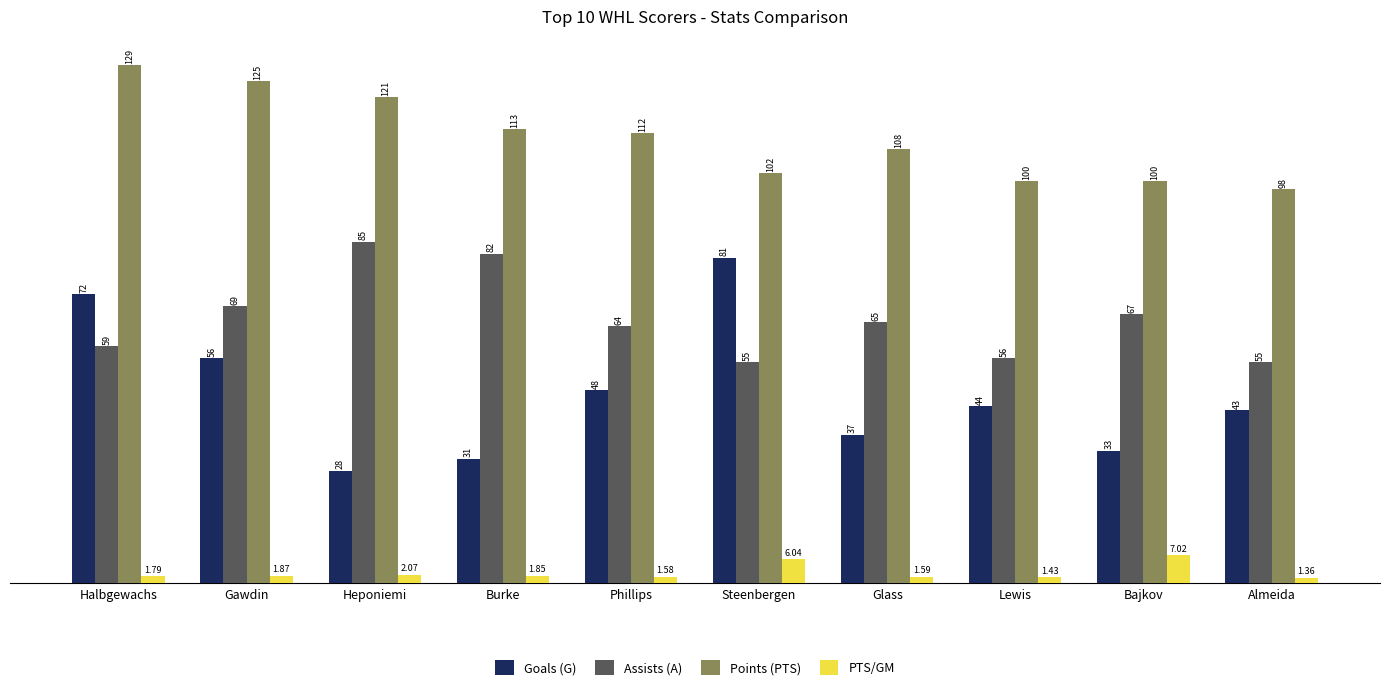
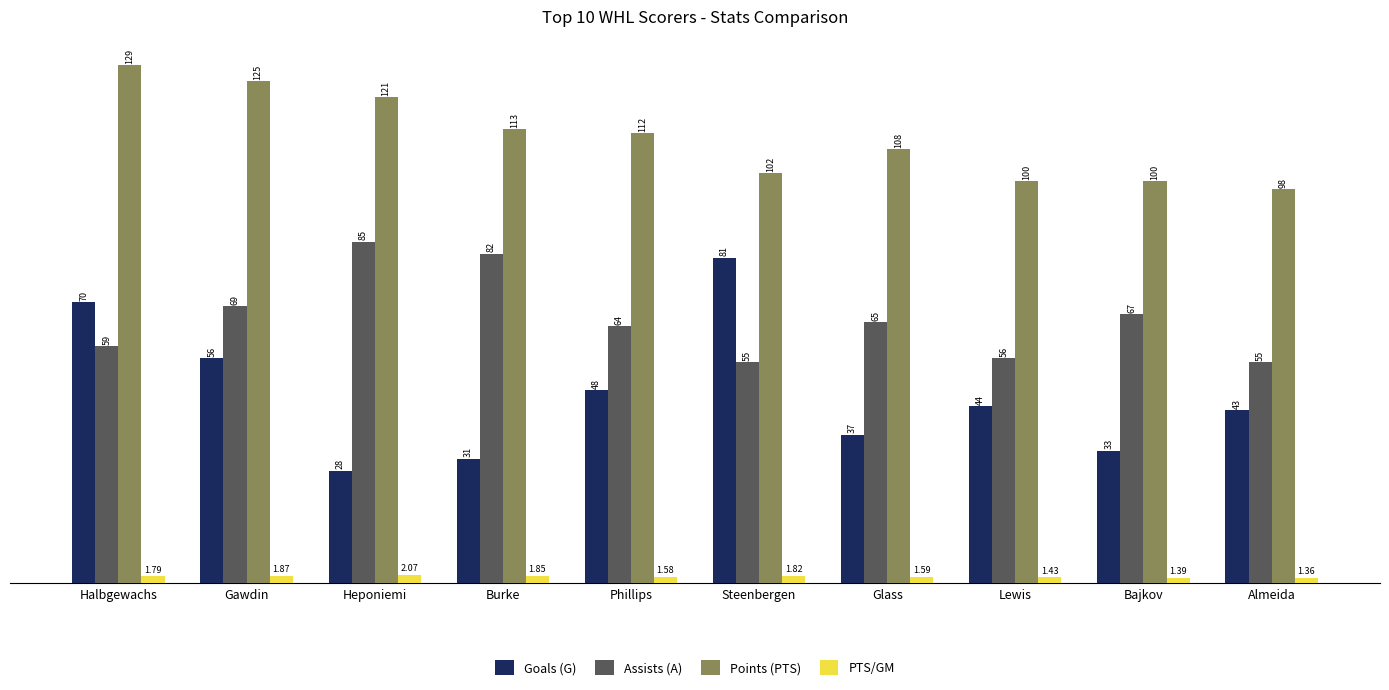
  {
    "Goals (G)": {
-     "Halbgewachs": 72,
+     "Halbgewachs": 70,
      "Gawdin": 56,
      "Heponiemi": 28,
      "Burke": 31,
      "Phillips": 48,
      "Steenbergen": 81,
      "Glass": 37,
      "Lewis": 44,
      "Bajkov": 33,
      "Almeida": 43
    },
    "Assists (A)": {
      "Halbgewachs": 59,
      "Gawdin": 69,
      "Heponiemi": 85,
      "Burke": 82,
      "Phillips": 64,
      "Steenbergen": 55,
      "Glass": 65,
      "Lewis": 56,
      "Bajkov": 67,
      "Almeida": 55
    },
    "Points (PTS)": {
      "Halbgewachs": 129,
      "Gawdin": 125,
      "Heponiemi": 121,
      "Burke": 113,
      "Phillips": 112,
      "Steenbergen": 102,
      "Glass": 108,
      "Lewis": 100,
      "Bajkov": 100,
      "Almeida": 98
    },
    "PTS/GM": {
      "Halbgewachs": 1.79,
      "Gawdin": 1.87,
      "Heponiemi": 2.07,
      "Burke": 1.85,
      "Phillips": 1.58,
-     "Steenbergen": 6.04,
+     "Steenbergen": 1.82,
      "Glass": 1.59,
      "Lewis": 1.43,
-     "Bajkov": 7.02,
+     "Bajkov": 1.39,
      "Almeida": 1.36
    }
  }
